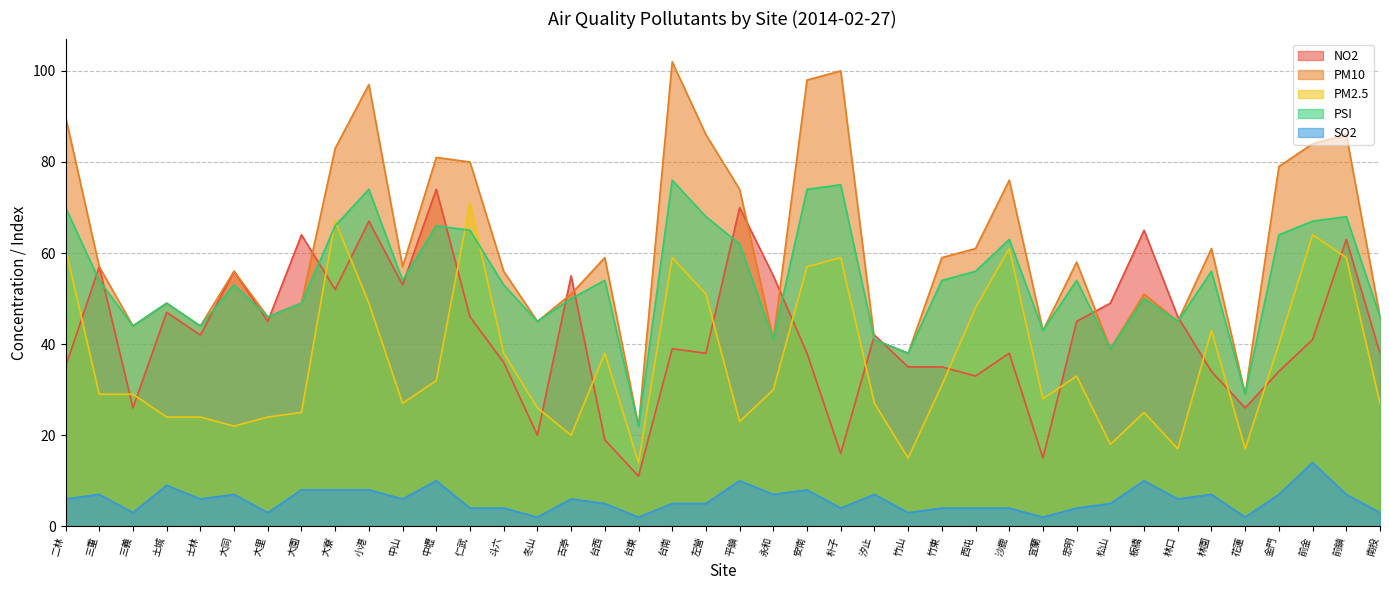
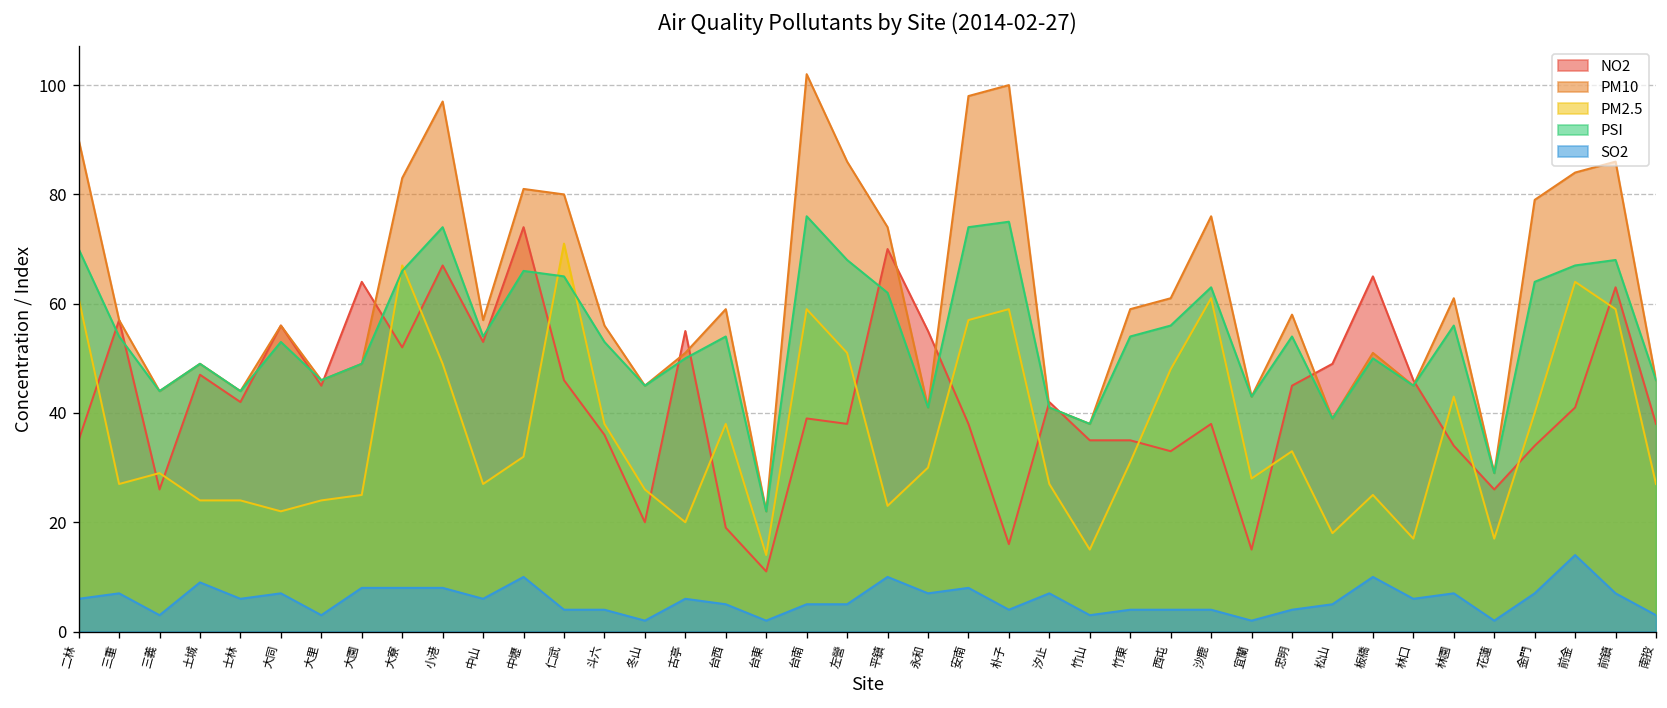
  {
    "PM2.5": {
      "二林": 61,
-     "三重": 29,
+     "三重": 27,
      "三義": 29,
      "土城": 24,
      "士林": 24,
      "大同": 22,
      "大里": 24,
      "大園": 25,
      "大寮": 67,
      "小港": 49,
      "中山": 27,
      "中壢": 32,
      "仁武": 71,
      "斗六": 38,
      "冬山": 26,
      "古亭": 20,
      "台西": 38,
      "台東": 14,
      "台南": 59,
      "左營": 51,
      "平鎮": 23,
      "永和": 30,
      "安南": 57,
      "朴子": 59,
      "汐止": 27,
      "竹山": 15,
      "竹東": 31,
      "西屯": 48,
      "沙鹿": 61,
      "宜蘭": 28,
      "忠明": 33,
      "松山": 18,
      "板橋": 25,
      "林口": 17,
      "林園": 43,
      "花蓮": 17,
      "金門": 40,
      "前金": 64,
      "前鎮": 59,
      "南投": 27
    },
    "PSI": {
      "二林": 70,
      "三重": 54,
      "大同": 53,
      "大寮": 66,
      "小港": 74,
      "中山": 54,
      "中壢": 66,
      "仁武": 65,
      "斗六": 53,
      "古亭": 50,
      "台西": 54,
      "台南": 76,
      "左營": 68,
      "平鎮": 62,
      "安南": 74,
      "朴子": 75,
      "竹東": 54,
      "西屯": 56,
      "沙鹿": 63,
      "忠明": 54,
      "板橋": 50,
      "林園": 56,
      "金門": 64,
      "前金": 67,
      "前鎮": 68
    },
    "SO2": {
      "二林": 6,
      "三重": 7,
      "三義": 3,
      "土城": 9,
      "士林": 6,
      "大同": 7,
      "大里": 3,
      "大園": 8,
      "大寮": 8,
      "小港": 8,
      "中山": 6,
      "中壢": 10,
      "仁武": 4,
      "斗六": 4,
      "冬山": 2,
      "古亭": 6,
      "台西": 5,
      "台東": 2,
      "台南": 5,
      "左營": 5,
      "平鎮": 10,
      "永和": 7,
      "安南": 8,
      "朴子": 4,
      "汐止": 7,
      "竹山": 3,
      "竹東": 4,
      "西屯": 4,
      "沙鹿": 4,
      "宜蘭": 2,
      "忠明": 4,
      "松山": 5,
      "板橋": 10,
      "林口": 6,
      "林園": 7,
      "花蓮": 2,
      "金門": 7,
      "前金": 14,
      "前鎮": 7,
      "南投": 3
    }
  }
